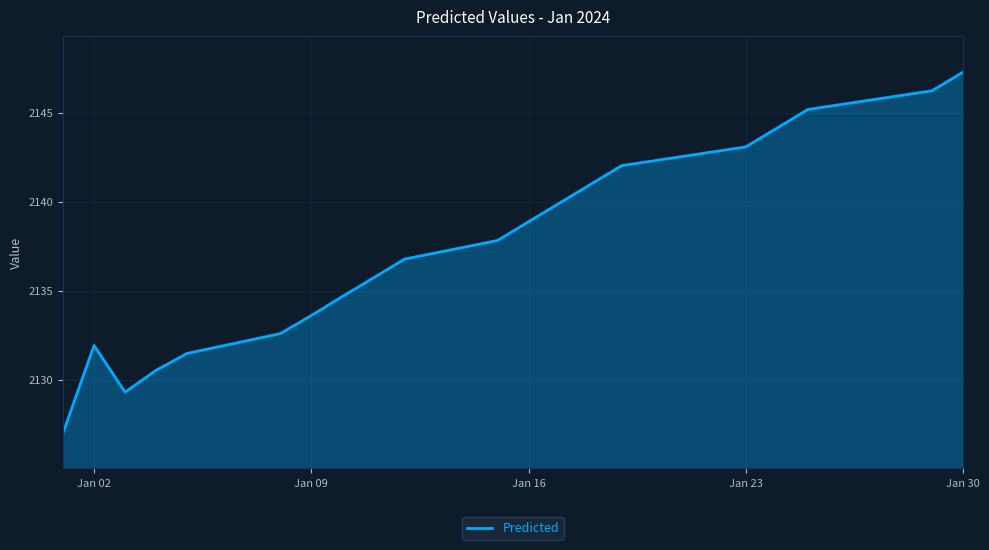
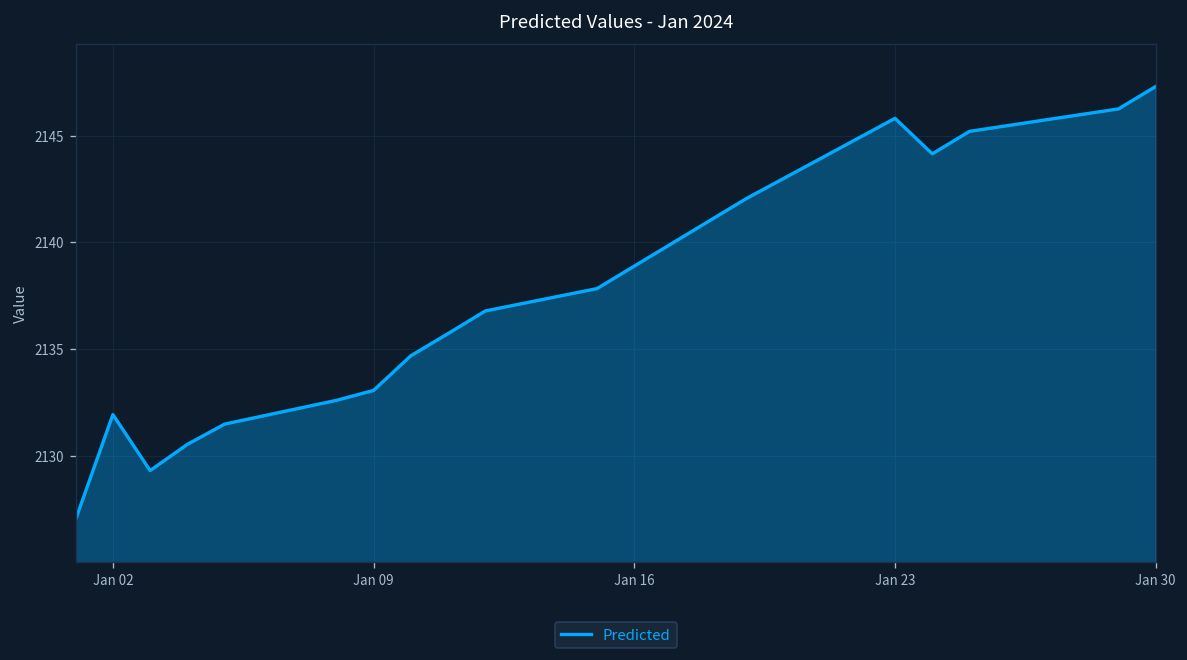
  {
    "Jan 02": 2131.9,
-   "Jan 09": 2133.6,
+   "Jan 09": 2133.1,
    "Jan 16": 2138.9,
-   "Jan 23": 2143.1,
+   "Jan 23": 2145.8,
    "Jan 30": 2147.3
  }
